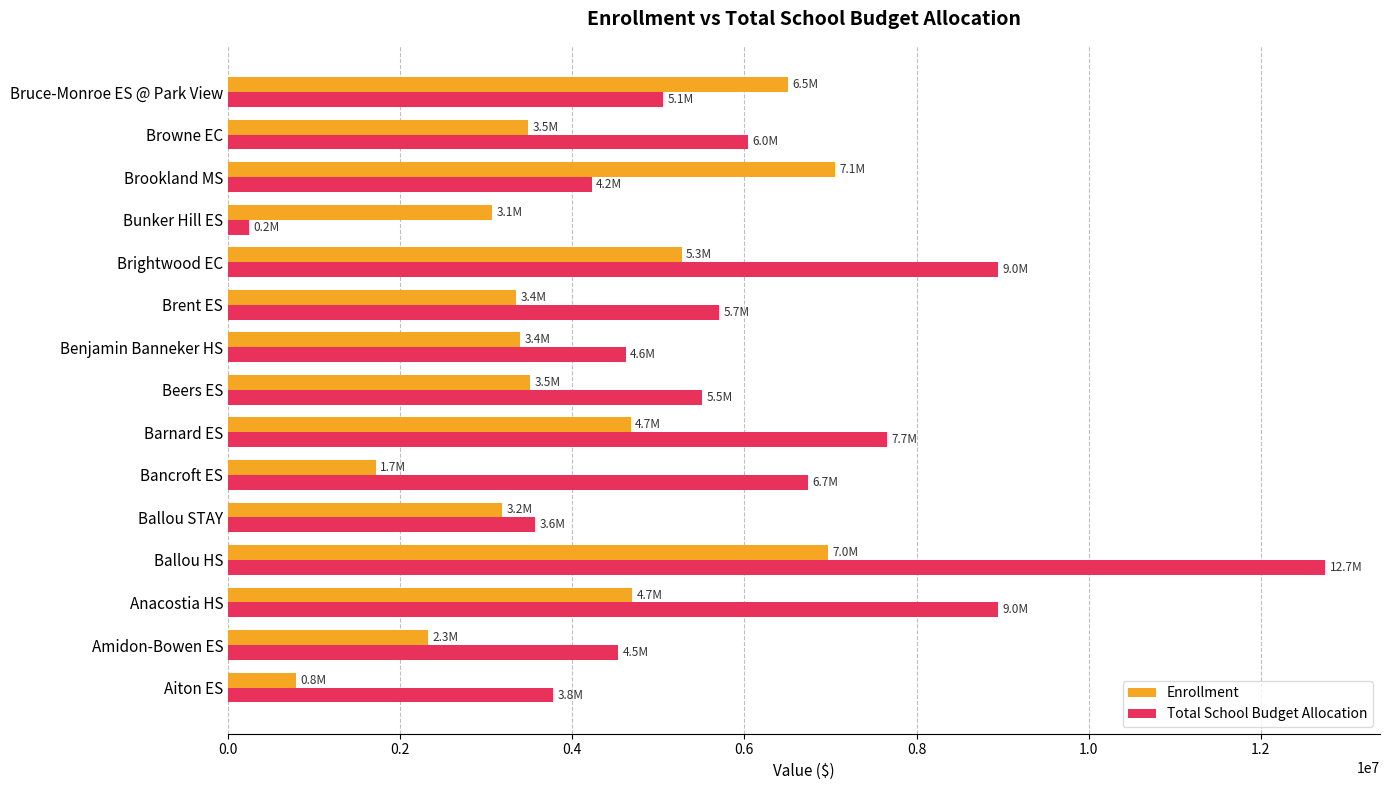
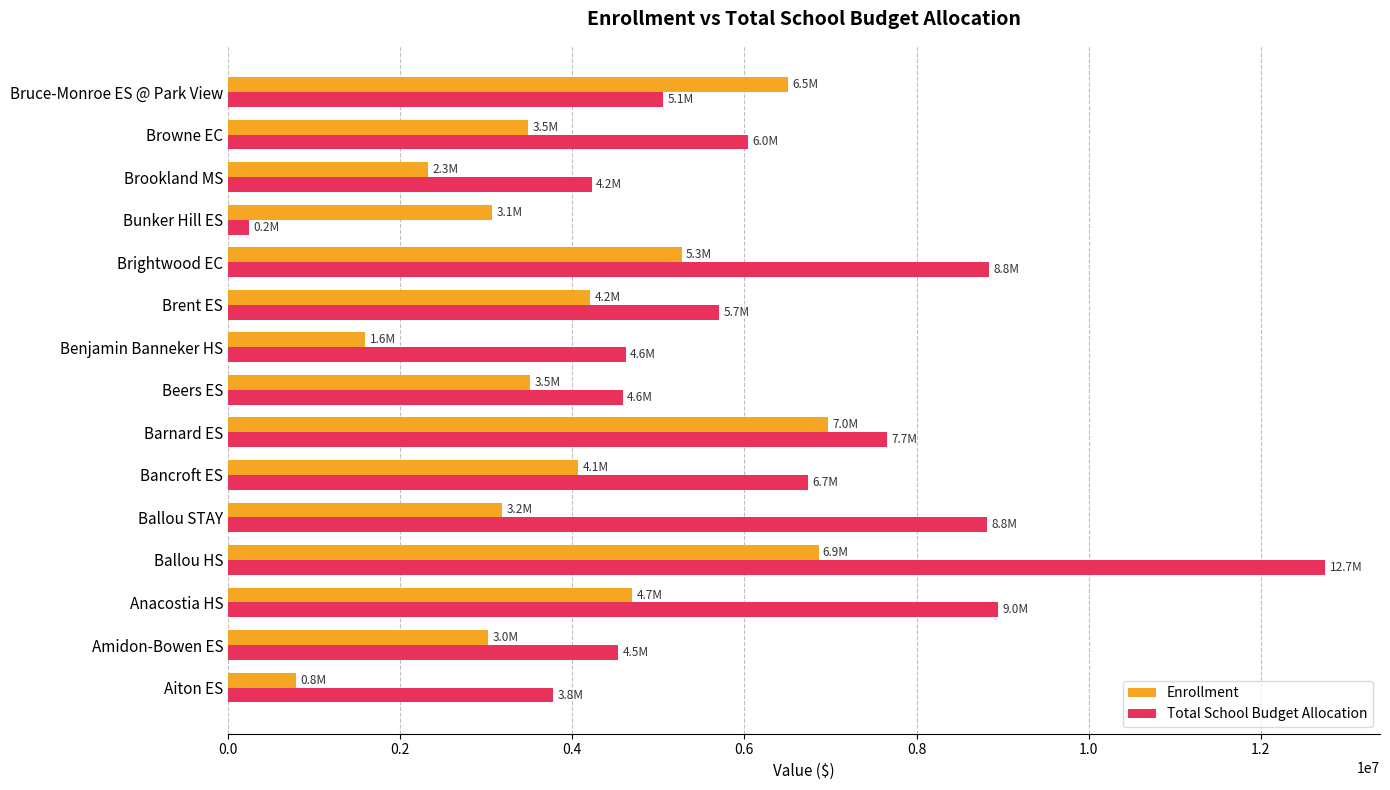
  {
    "Enrollment": {
      "Bruce-Monroe ES @ Park View": "6.5M",
      "Browne EC": "3.5M",
-     "Brookland MS": "7.1M",
+     "Brookland MS": "2.3M",
      "Bunker Hill ES": "3.1M",
      "Brightwood EC": "5.3M",
-     "Brent ES": "3.4M",
-     "Benjamin Banneker HS": "3.4M",
+     "Brent ES": "4.2M",
+     "Benjamin Banneker HS": "1.6M",
      "Beers ES": "3.5M",
-     "Barnard ES": "4.7M",
-     "Bancroft ES": "1.7M",
+     "Barnard ES": "7.0M",
+     "Bancroft ES": "4.1M",
      "Ballou STAY": "3.2M",
-     "Ballou HS": "7.0M",
+     "Ballou HS": "6.9M",
      "Anacostia HS": "4.7M",
-     "Amidon-Bowen ES": "2.3M",
+     "Amidon-Bowen ES": "3.0M",
      "Aiton ES": "0.8M"
    },
    "Total School Budget Allocation": {
      "Bruce-Monroe ES @ Park View": "5.1M",
      "Browne EC": "6.0M",
      "Brookland MS": "4.2M",
      "Bunker Hill ES": "0.2M",
-     "Brightwood EC": "9.0M",
+     "Brightwood EC": "8.8M",
      "Brent ES": "5.7M",
      "Benjamin Banneker HS": "4.6M",
-     "Beers ES": "5.5M",
+     "Beers ES": "4.6M",
      "Barnard ES": "7.7M",
      "Bancroft ES": "6.7M",
-     "Ballou STAY": "3.6M",
+     "Ballou STAY": "8.8M",
      "Ballou HS": "12.7M",
      "Anacostia HS": "9.0M",
      "Amidon-Bowen ES": "4.5M",
      "Aiton ES": "3.8M"
    }
  }
